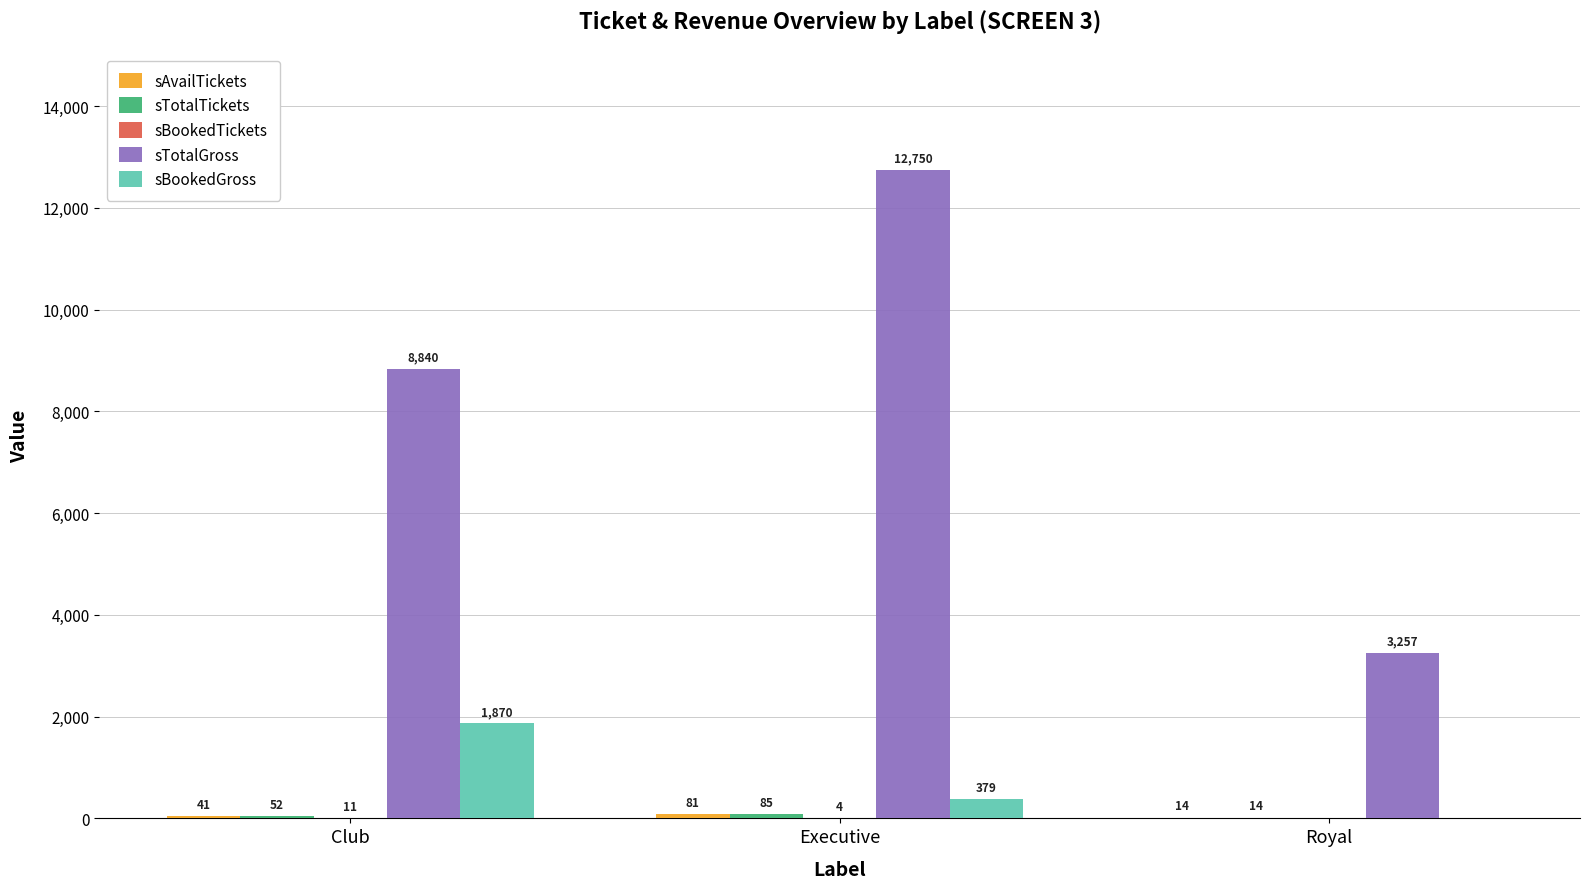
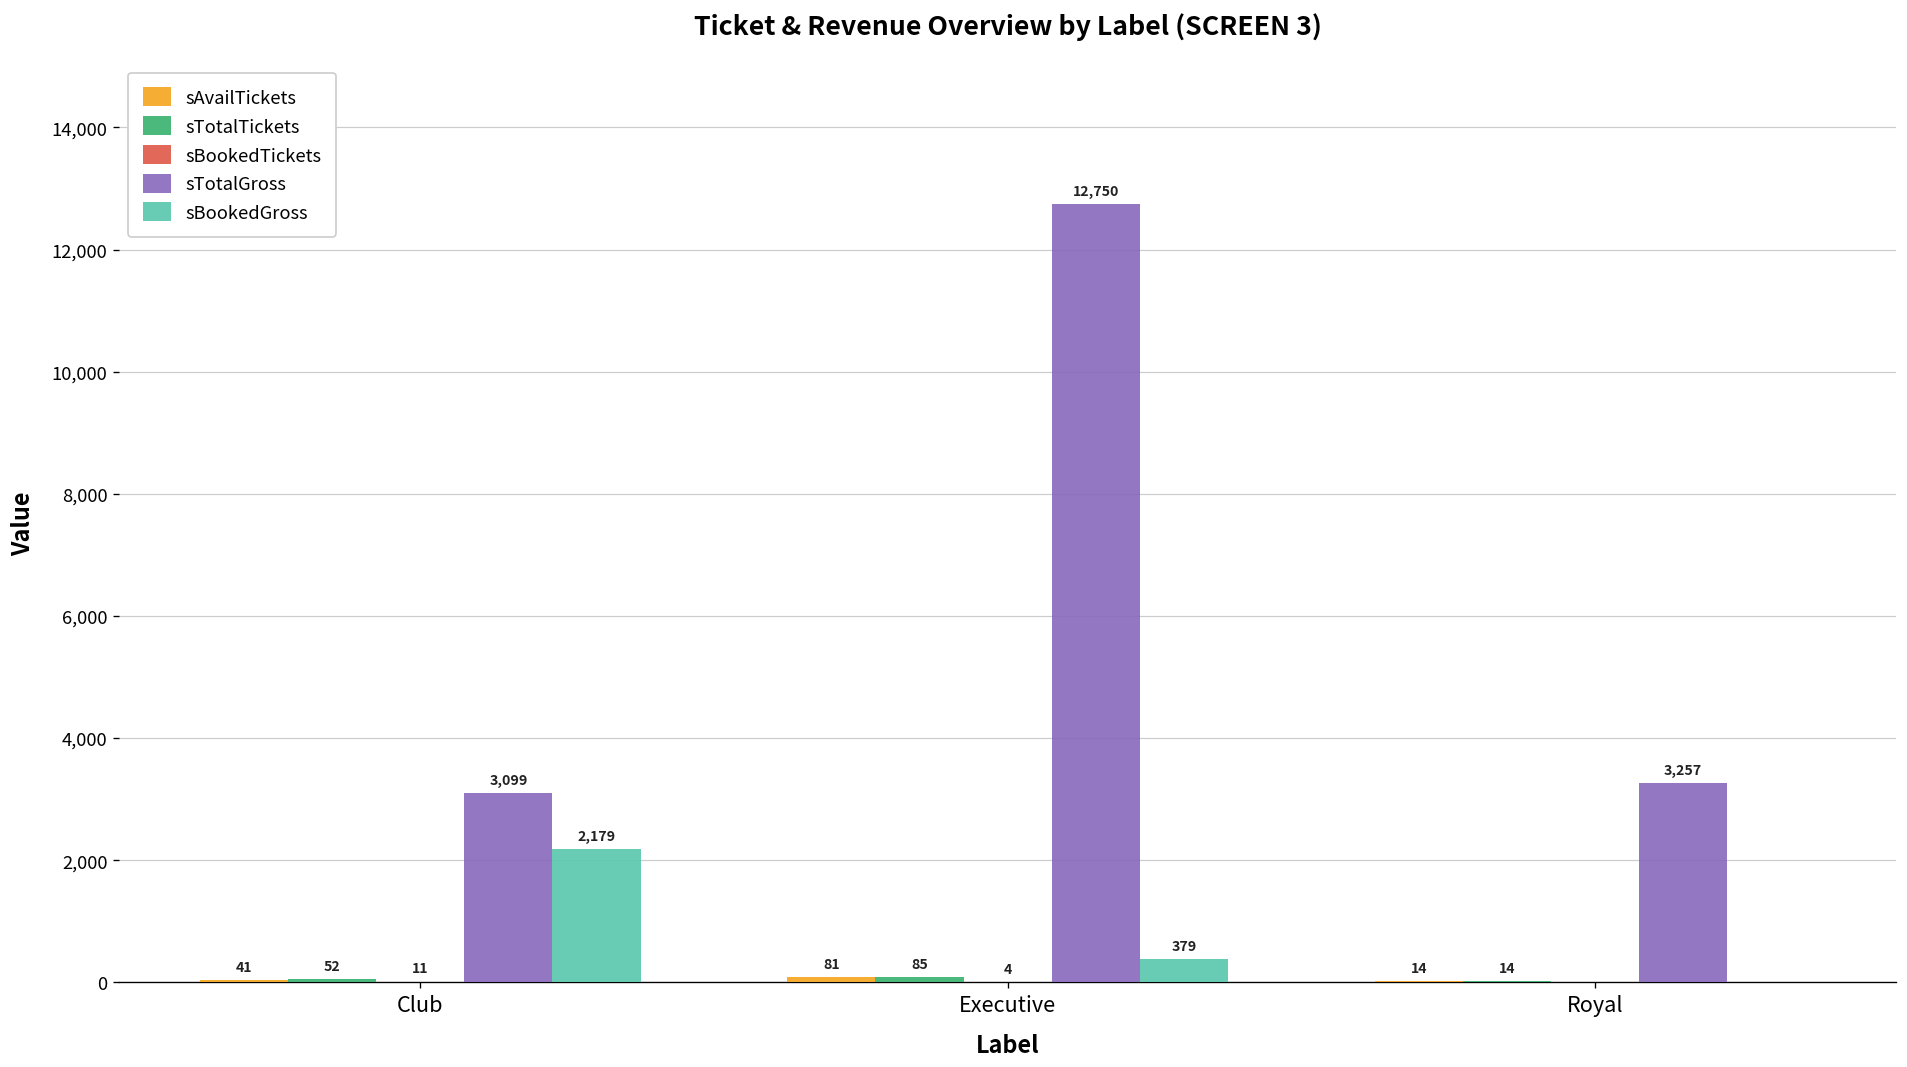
  {
    "sAvailTickets": {
      "Club": "41",
      "Executive": "81",
      "Royal": "14"
    },
    "sTotalTickets": {
      "Club": "52",
      "Executive": "85",
      "Royal": "14"
    },
    "sBookedTickets": {
      "Club": "11",
      "Executive": "4"
    },
    "sTotalGross": {
-     "Club": "8,840",
+     "Club": "3,099",
      "Executive": "12,750",
      "Royal": "3,257"
    },
    "sBookedGross": {
-     "Club": "1,870",
+     "Club": "2,179",
      "Executive": "379"
    }
  }
